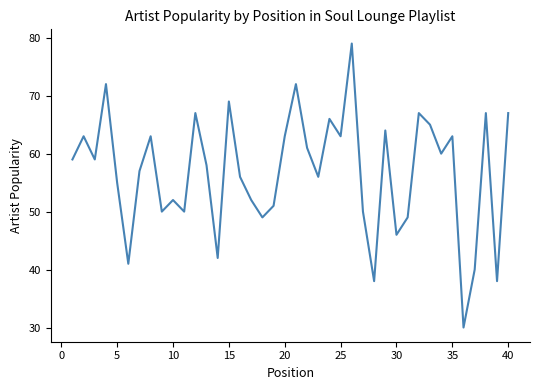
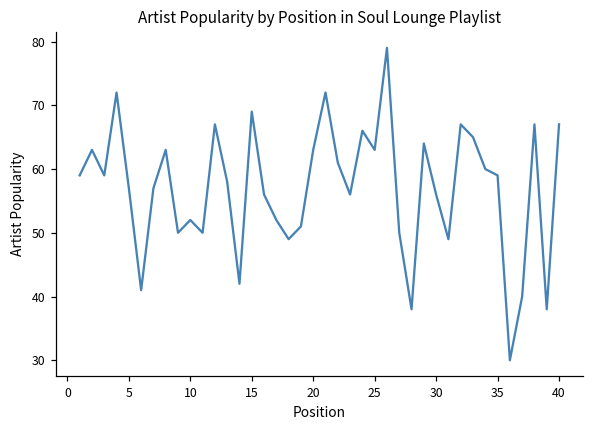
  {
-   "5": 55,
+   "5": 57,
    "10": 52,
    "15": 69,
    "20": 63,
    "25": 63,
-   "30": 46,
-   "35": 63,
+   "30": 56,
+   "35": 59,
    "40": 67
  }
